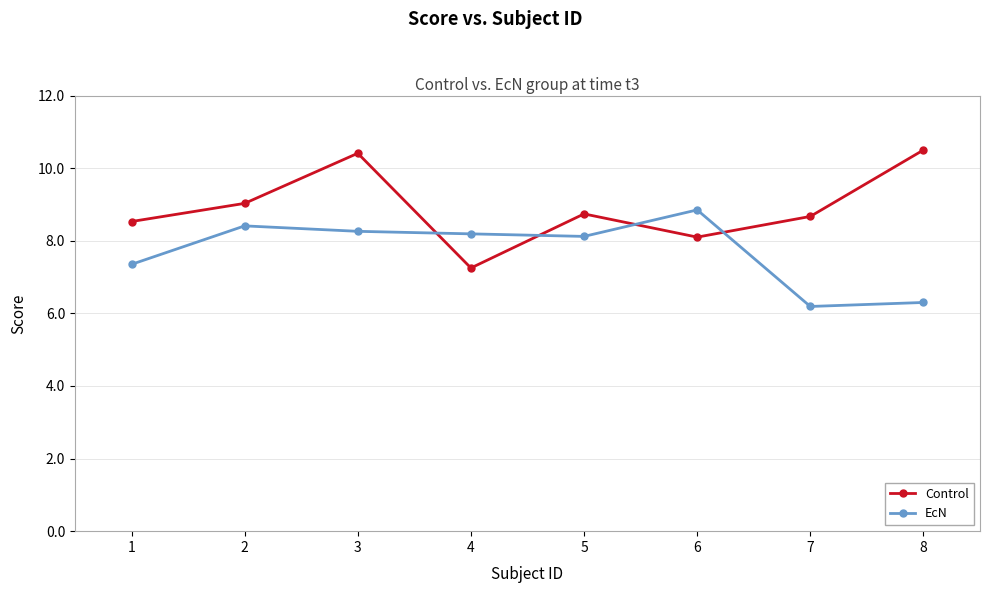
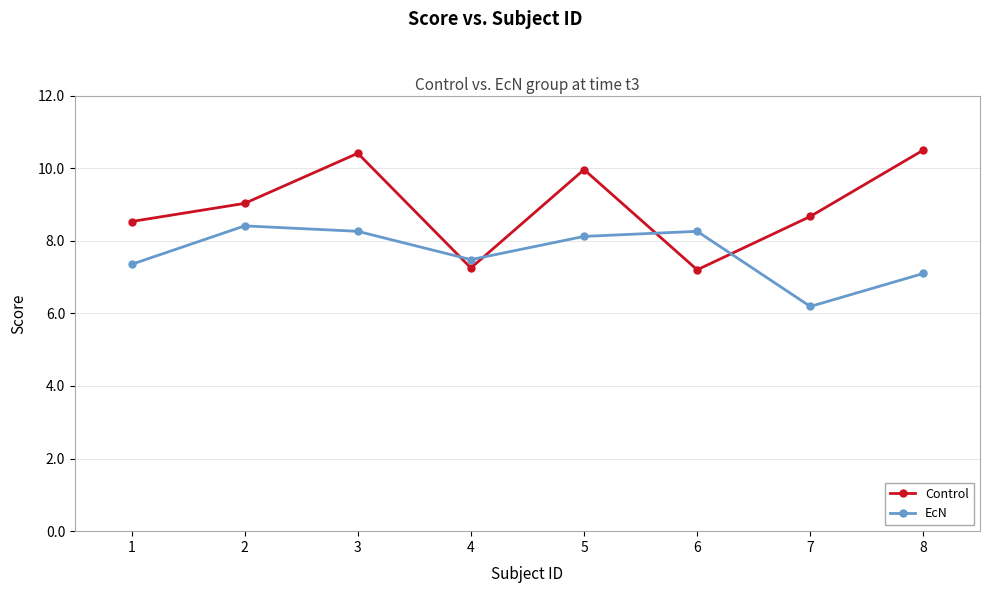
  {
    "Control": {
      "1": 8.5,
      "2": 9.0,
      "3": 10.4,
      "4": 7.3,
-     "5": 8.7,
-     "6": 8.1,
+     "5": 10.0,
+     "6": 7.2,
      "7": 8.7,
      "8": 10.5
    },
    "EcN": {
      "1": 7.4,
      "2": 8.4,
      "3": 8.3,
-     "4": 8.2,
+     "4": 7.5,
      "5": 8.1,
-     "6": 8.9,
+     "6": 8.3,
      "7": 6.2,
-     "8": 6.3
+     "8": 7.1
    }
  }
